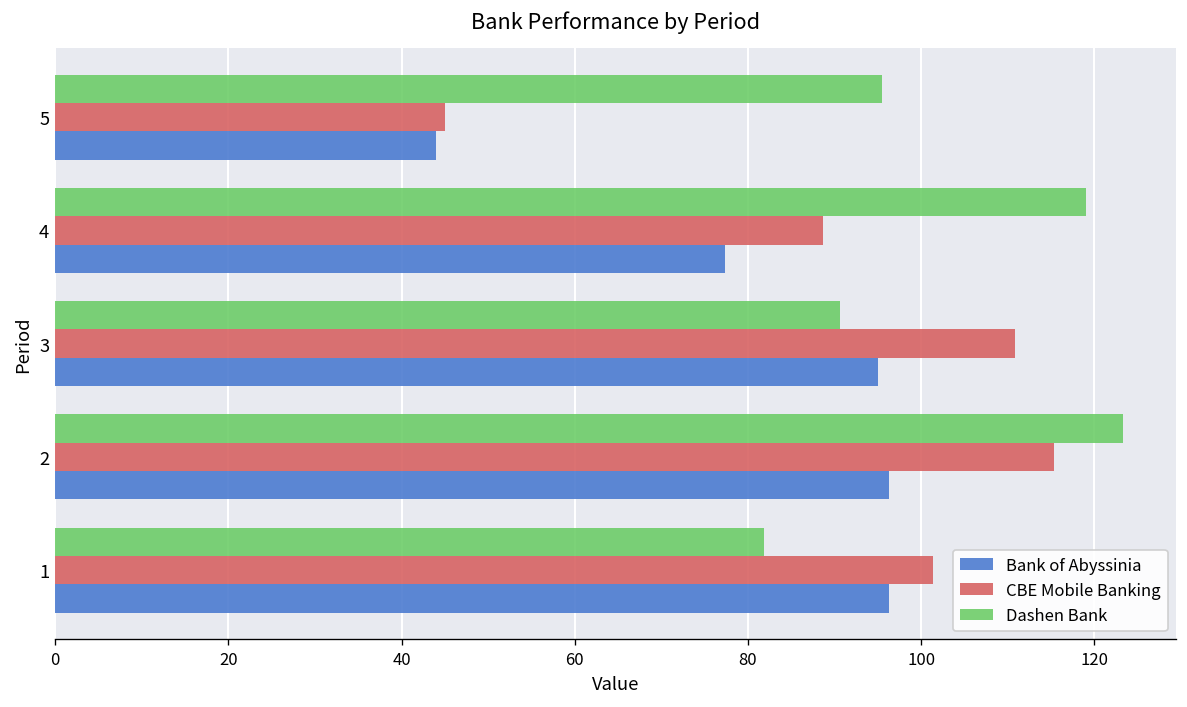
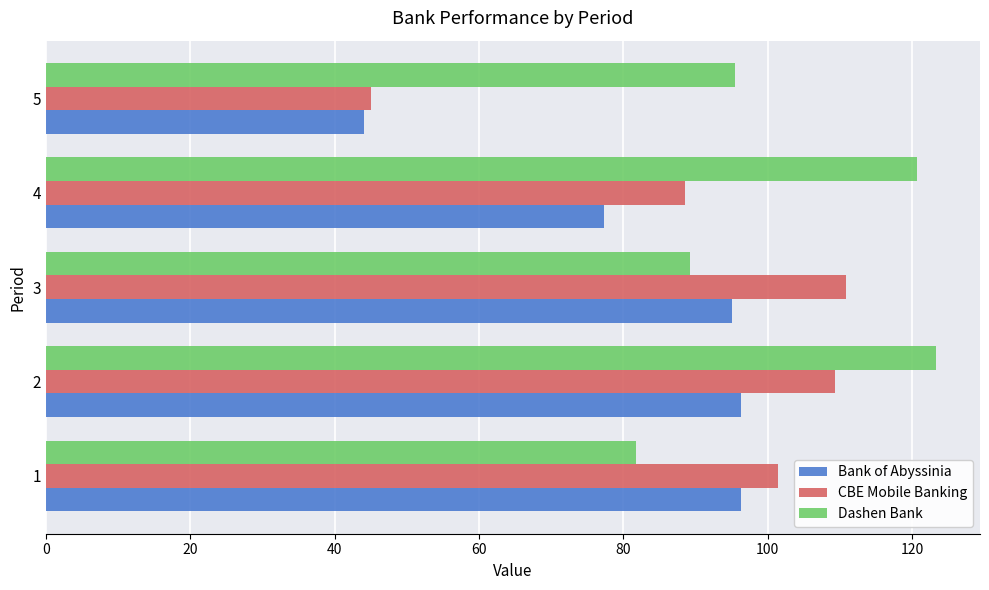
  {
    "Bank of Abyssinia": {
      "5": 44,
      "4": 77,
      "3": 95,
      "2": 96,
      "1": 96
    },
    "CBE Mobile Banking": {
      "5": 45,
      "4": 89,
      "3": 111,
-     "2": 115,
+     "2": 109,
      "1": 101
    },
    "Dashen Bank": {
      "5": 96,
-     "4": 119,
-     "3": 91,
+     "4": 121,
+     "3": 89,
      "2": 123,
      "1": 82
    }
  }
